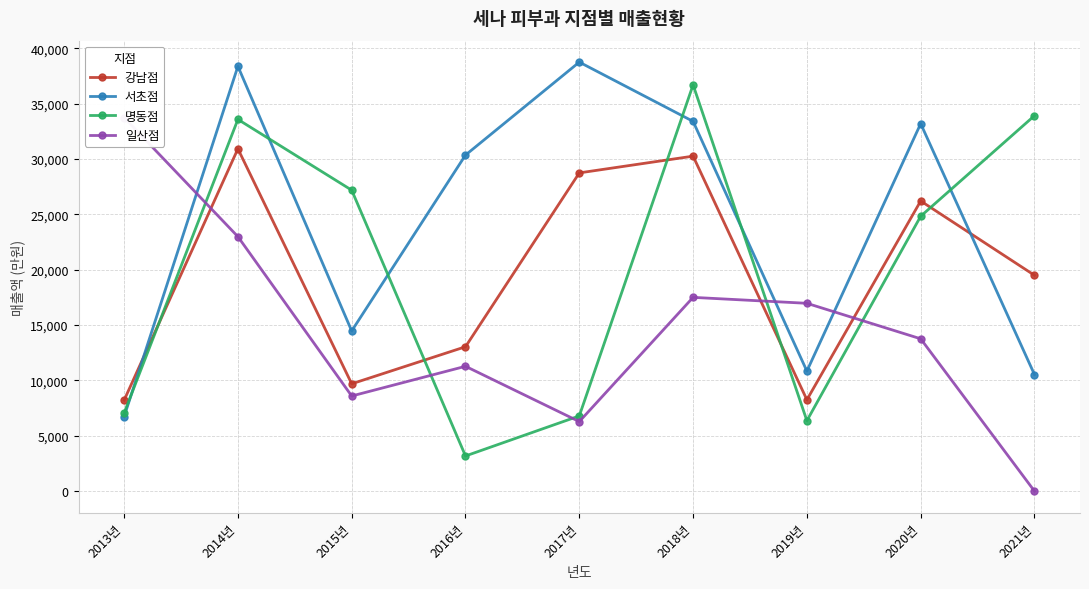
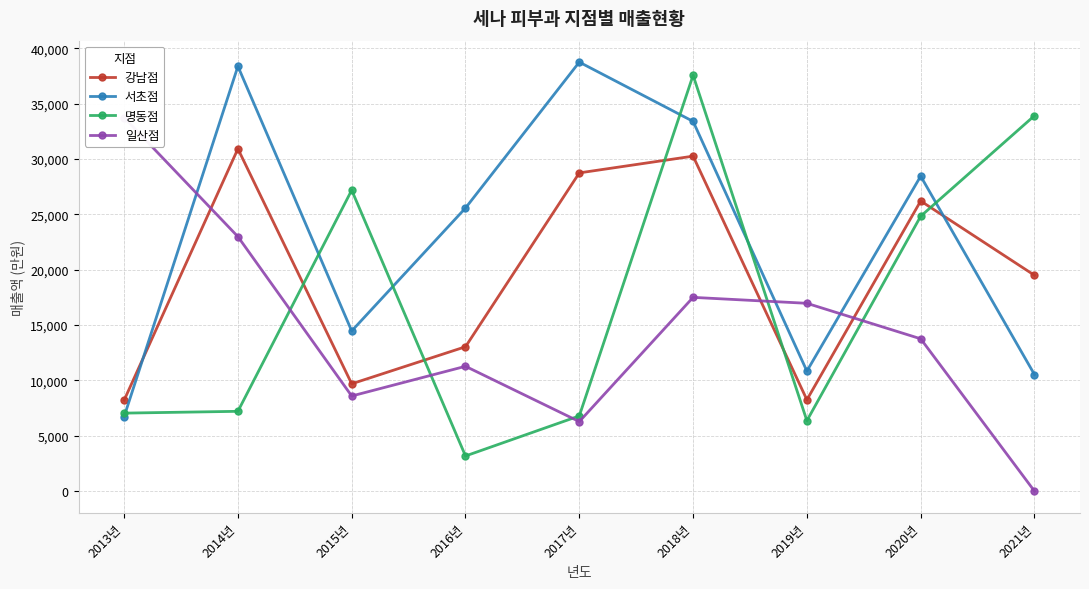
  {
    "강남점": {
      "2013년": "8,200",
      "2014년": "30,900",
      "2015년": "9,700",
      "2016년": "13,000",
      "2017년": "28,700",
      "2018년": "30,200",
      "2019년": "8,300",
      "2020년": "26,200",
      "2021년": "19,500"
    },
    "서초점": {
      "2013년": "6,700",
      "2014년": "38,400",
      "2015년": "14,500",
-     "2016년": "30,300",
+     "2016년": "25,600",
      "2017년": "38,700",
      "2018년": "33,400",
      "2019년": "10,800",
-     "2020년": "33,200",
+     "2020년": "28,400",
      "2021년": "10,500"
    },
    "명동점": {
      "2013년": "7,000",
-     "2014년": "33,600",
+     "2014년": "7,200",
      "2015년": "27,200",
      "2016년": "3,200",
      "2017년": "6,800",
-     "2018년": "36,700",
+     "2018년": "37,600",
      "2019년": "6,400",
      "2020년": "24,800",
      "2021년": "33,900"
    },
    "일산점": {
      "2014년": "23,000",
      "2015년": "8,600",
      "2016년": "11,300",
      "2017년": "6,300",
      "2018년": "17,500",
      "2019년": "17,000",
      "2020년": "13,800",
      "2021년": "0"
    }
  }
